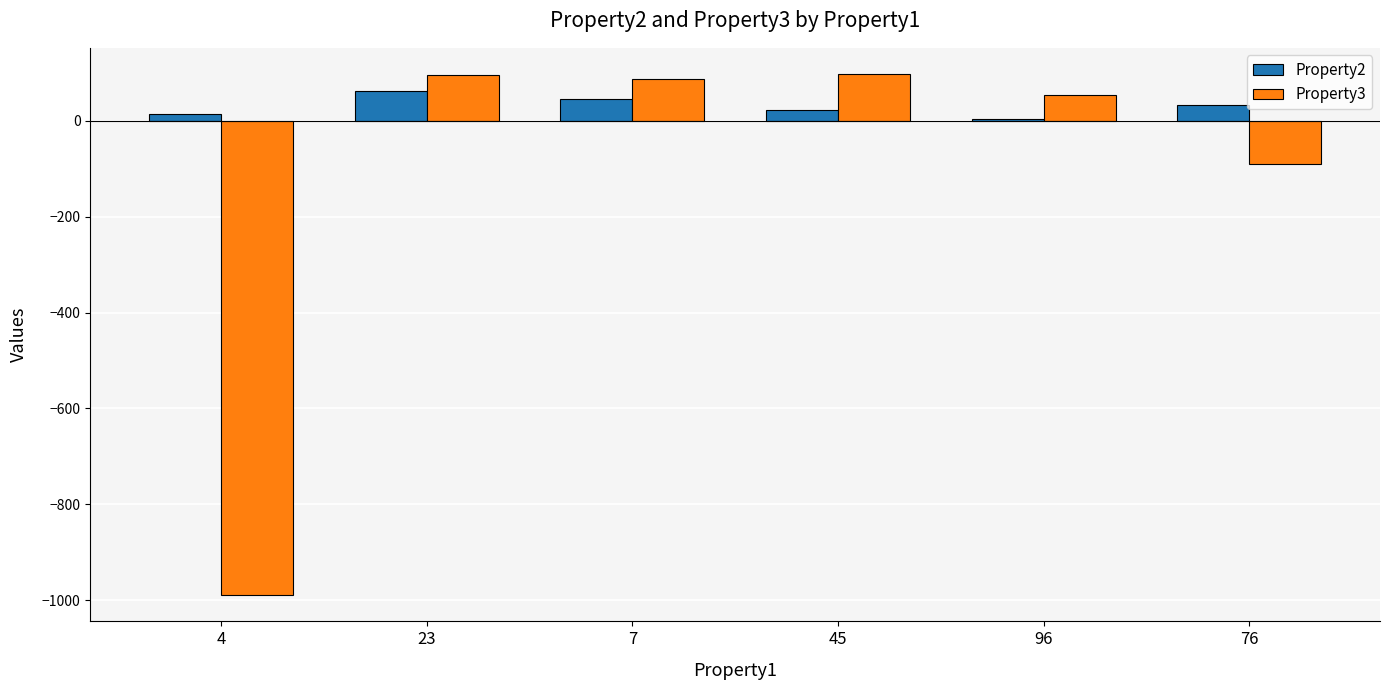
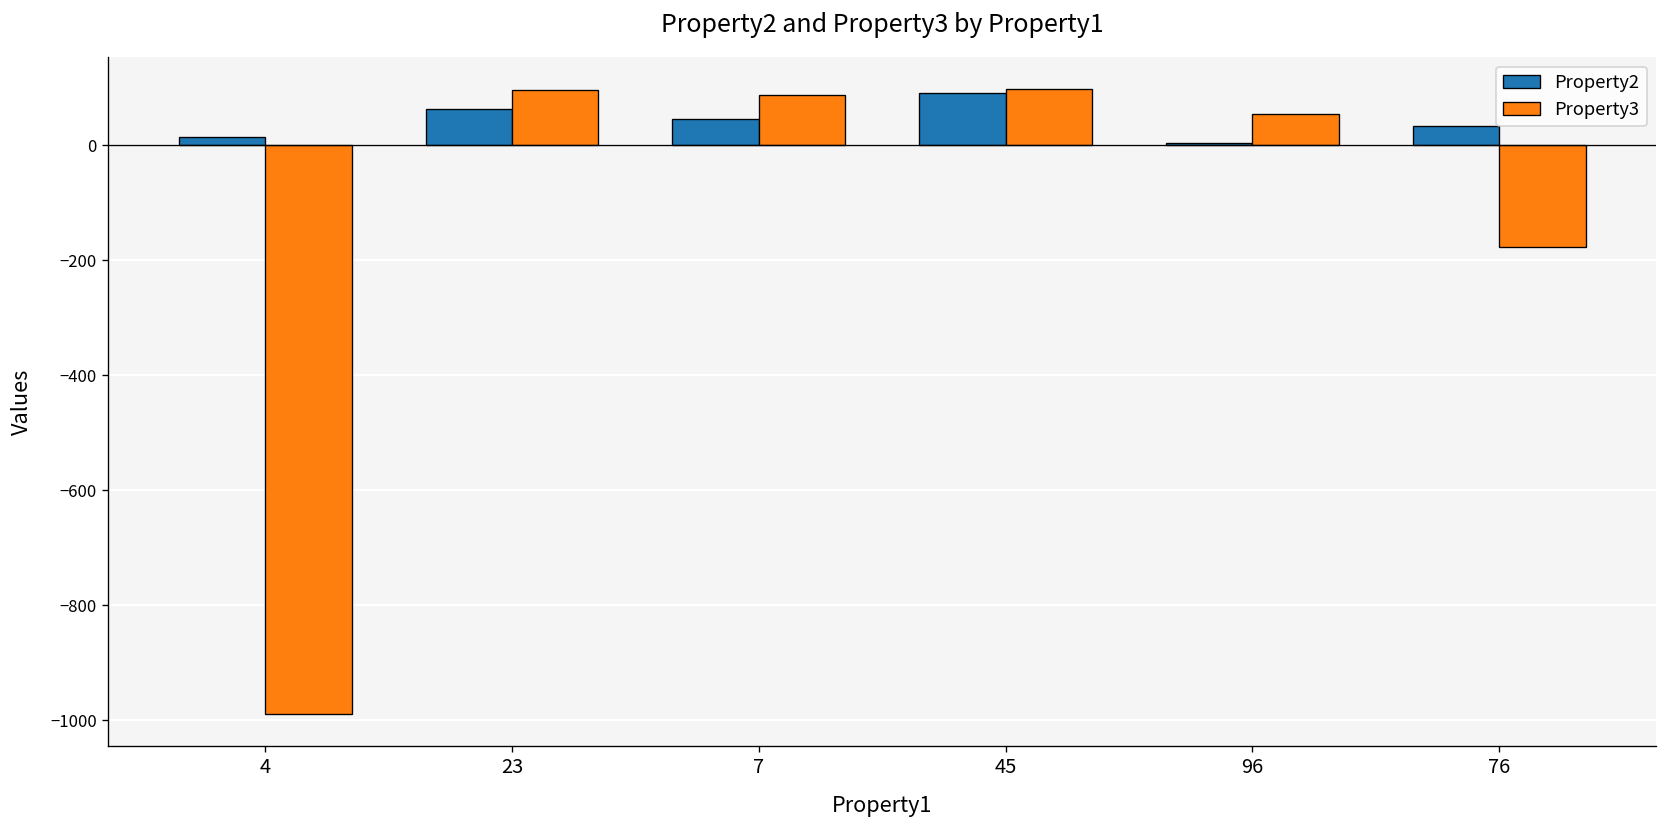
  {
    "Property2": {
      "4": 10,
      "23": 60,
      "7": 50,
-     "45": 20,
+     "45": 90,
      "76": 30
    },
    "Property3": {
      "4": -990,
      "23": 100,
      "7": 90,
      "45": 100,
      "96": 50,
-     "76": -90
+     "76": -180
    }
  }
